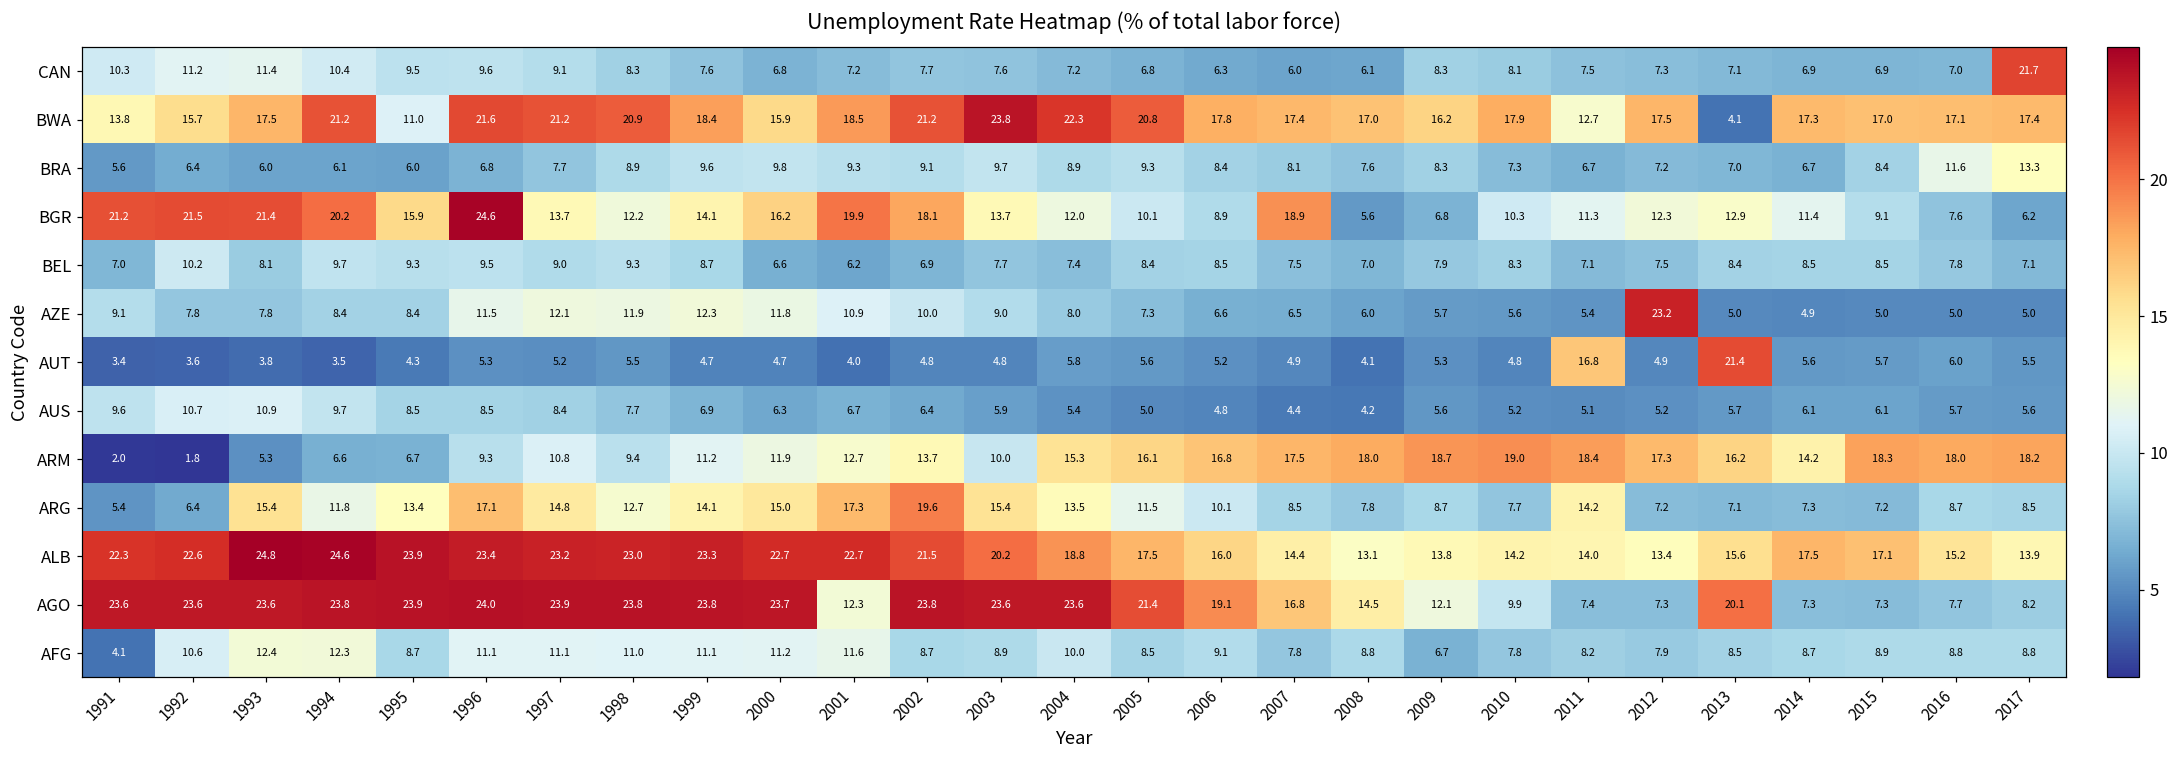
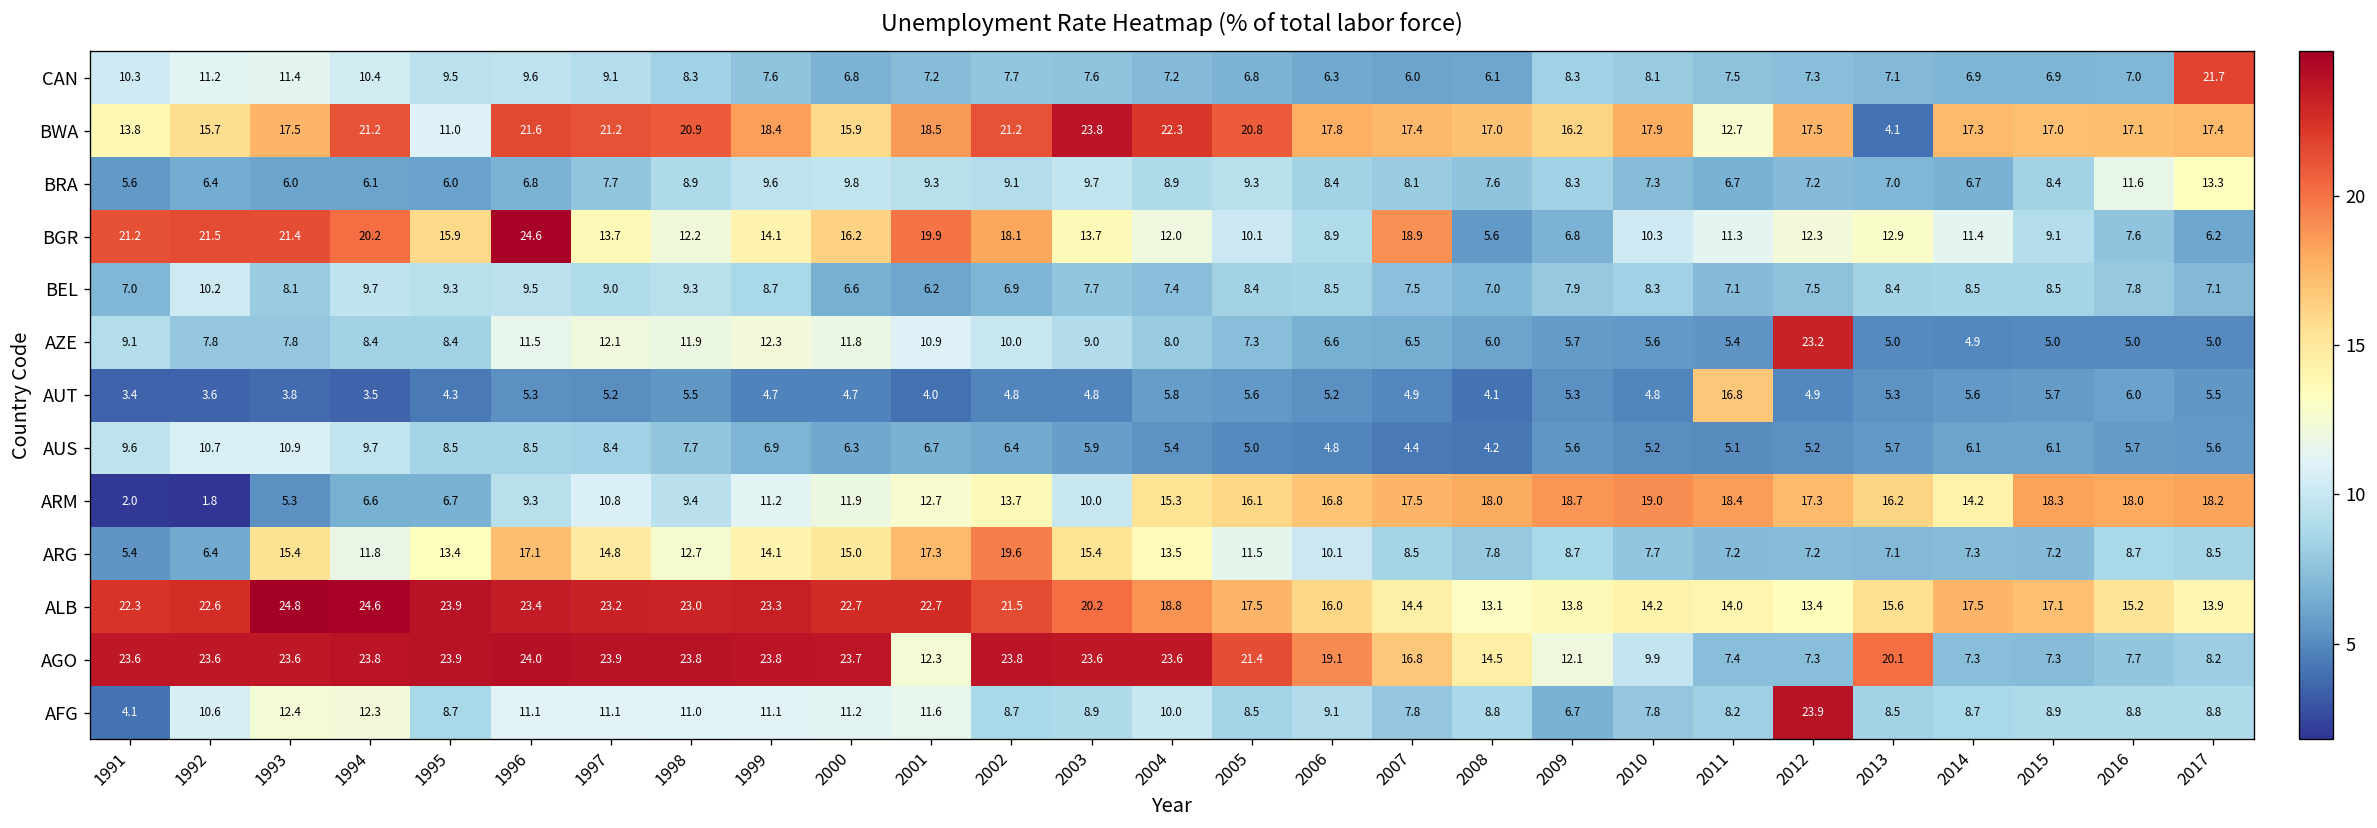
  {
    "AUT": {
      "1991": 3.4,
      "1992": 3.6,
      "1993": 3.8,
      "1994": 3.5,
      "1995": 4.3,
      "1996": 5.3,
      "1997": 5.2,
      "1998": 5.5,
      "1999": 4.7,
      "2000": 4.7,
      "2001": 4.0,
      "2002": 4.8,
      "2003": 4.8,
      "2004": 5.8,
      "2005": 5.6,
      "2006": 5.2,
      "2007": 4.9,
      "2008": 4.1,
      "2009": 5.3,
      "2010": 4.8,
      "2011": 16.8,
      "2012": 4.9,
-     "2013": 21.4,
+     "2013": 5.3,
      "2014": 5.6,
      "2015": 5.7,
      "2016": 6.0,
      "2017": 5.5
    },
    "ARG": {
      "1991": 5.4,
      "1992": 6.4,
      "1993": 15.4,
      "1994": 11.8,
      "1995": 13.4,
      "1996": 17.1,
      "1997": 14.8,
      "1998": 12.7,
      "1999": 14.1,
      "2000": 15.0,
      "2001": 17.3,
      "2002": 19.6,
      "2003": 15.4,
      "2004": 13.5,
      "2005": 11.5,
      "2006": 10.1,
      "2007": 8.5,
      "2008": 7.8,
      "2009": 8.7,
      "2010": 7.7,
-     "2011": 14.2,
+     "2011": 7.2,
      "2012": 7.2,
      "2013": 7.1,
      "2014": 7.3,
      "2015": 7.2,
      "2016": 8.7,
      "2017": 8.5
    },
    "AFG": {
      "1991": 4.1,
      "1992": 10.6,
      "1993": 12.4,
      "1994": 12.3,
      "1995": 8.7,
      "1996": 11.1,
      "1997": 11.1,
      "1998": 11.0,
      "1999": 11.1,
      "2000": 11.2,
      "2001": 11.6,
      "2002": 8.7,
      "2003": 8.9,
      "2004": 10.0,
      "2005": 8.5,
      "2006": 9.1,
      "2007": 7.8,
      "2008": 8.8,
      "2009": 6.7,
      "2010": 7.8,
      "2011": 8.2,
-     "2012": 7.9,
+     "2012": 23.9,
      "2013": 8.5,
      "2014": 8.7,
      "2015": 8.9,
      "2016": 8.8,
      "2017": 8.8
    }
  }
